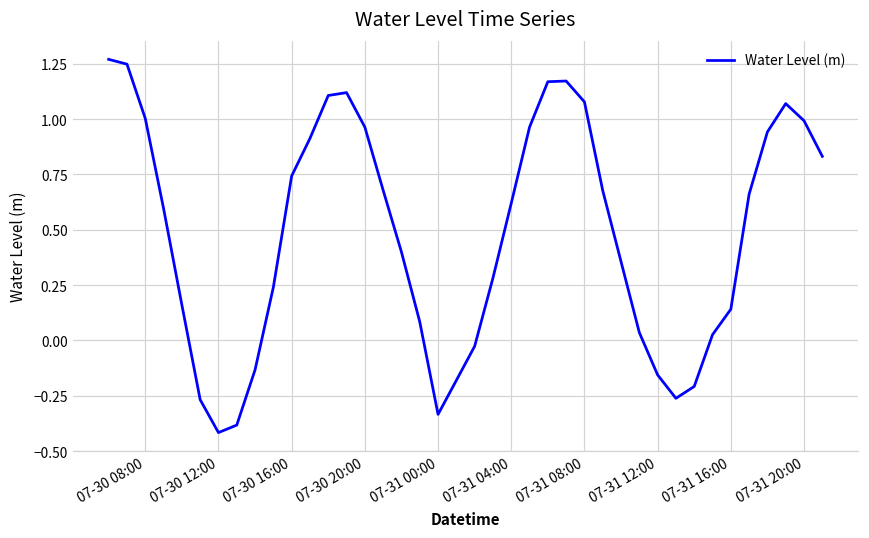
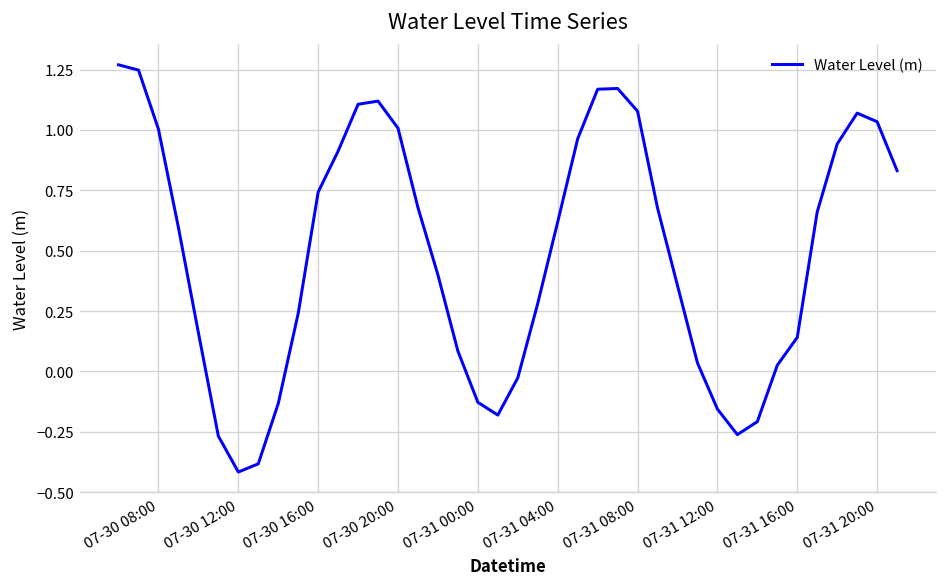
  {
    "07-30 08:00": 1.00,
    "07-30 12:00": -0.42,
    "07-30 16:00": 0.74,
-   "07-30 20:00": 0.96,
-   "07-31 00:00": -0.33,
+   "07-30 20:00": 1.01,
+   "07-31 00:00": -0.13,
    "07-31 04:00": 0.62,
    "07-31 08:00": 1.08,
    "07-31 12:00": -0.16,
    "07-31 16:00": 0.14,
-   "07-31 20:00": 0.99
+   "07-31 20:00": 1.03
  }
